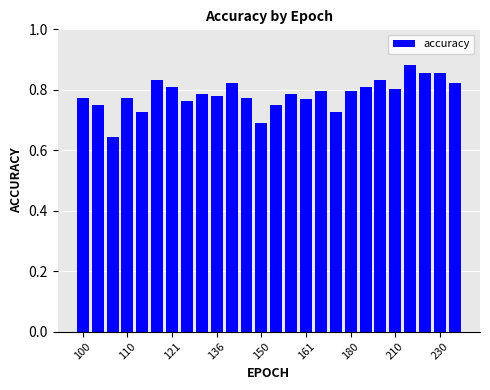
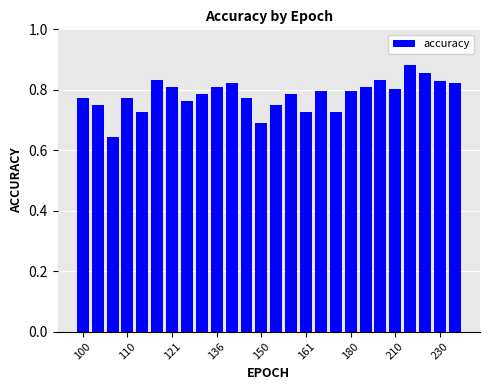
  {
    "100": 0.77,
    "110": 0.77,
    "121": 0.81,
-   "136": 0.78,
+   "136": 0.81,
    "150": 0.69,
-   "161": 0.77,
+   "161": 0.73,
    "180": 0.80,
    "210": 0.80,
-   "230": 0.86
+   "230": 0.83
  }
